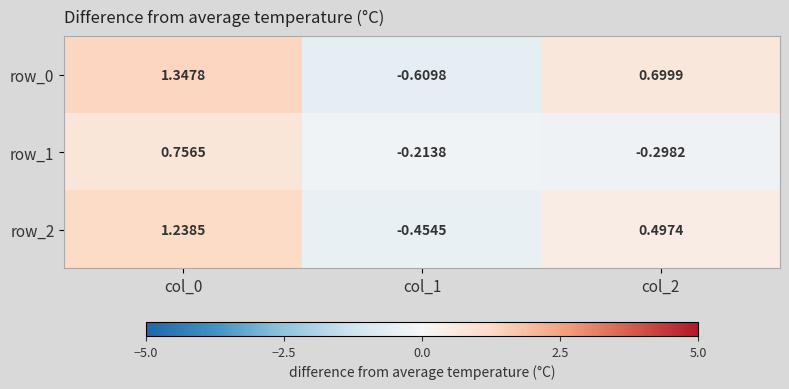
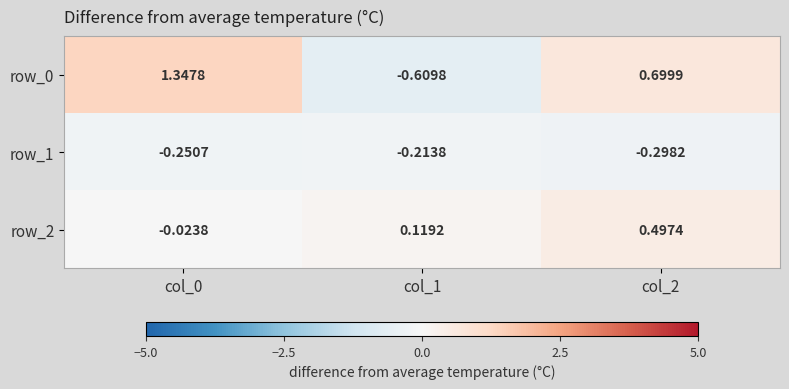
  {
    "row_0": {
      "col_0": 1.3478,
      "col_1": -0.6098,
      "col_2": 0.6999
    },
    "row_1": {
-     "col_0": 0.7565,
+     "col_0": -0.2507,
      "col_1": -0.2138,
      "col_2": -0.2982
    },
    "row_2": {
-     "col_0": 1.2385,
-     "col_1": -0.4545,
+     "col_0": -0.0238,
+     "col_1": 0.1192,
      "col_2": 0.4974
    }
  }
